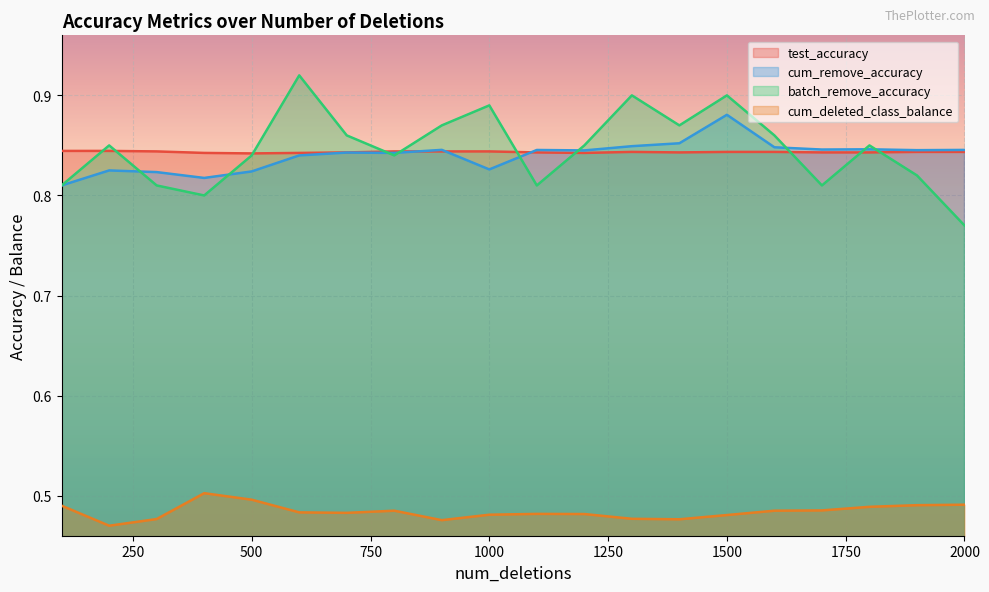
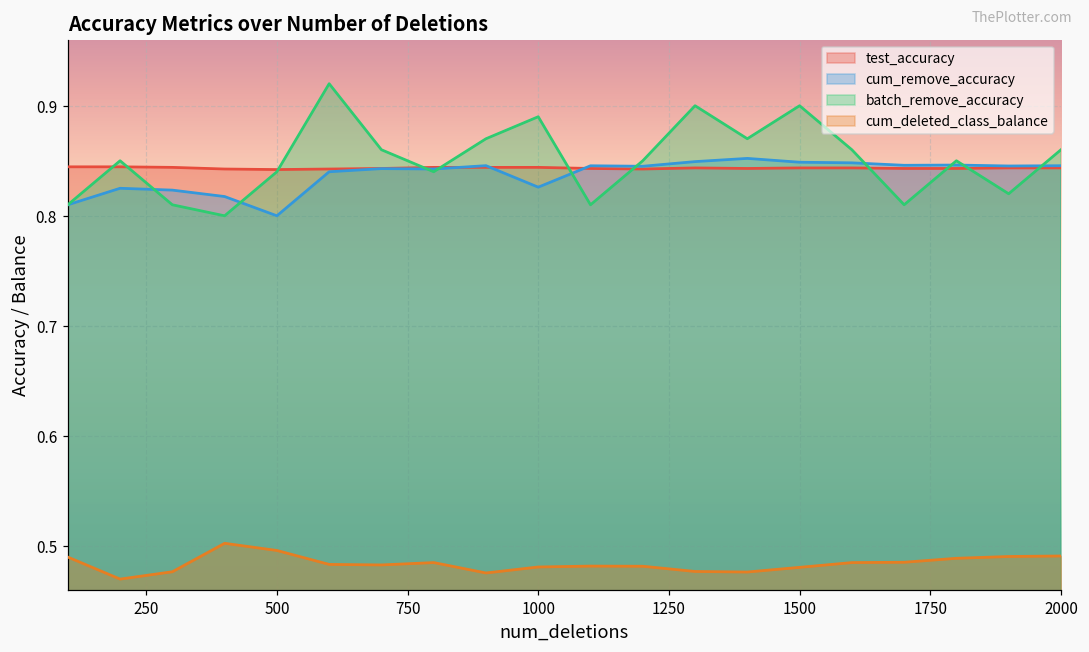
  {
    "cum_remove_accuracy": {
-     "500": 0.824,
+     "500": 0.800,
      "1000": 0.826,
-     "1500": 0.881
+     "1500": 0.849
    },
    "batch_remove_accuracy": {
      "1000": 0.89,
      "1500": 0.90,
-     "2000": 0.77
+     "2000": 0.86
    }
  }
